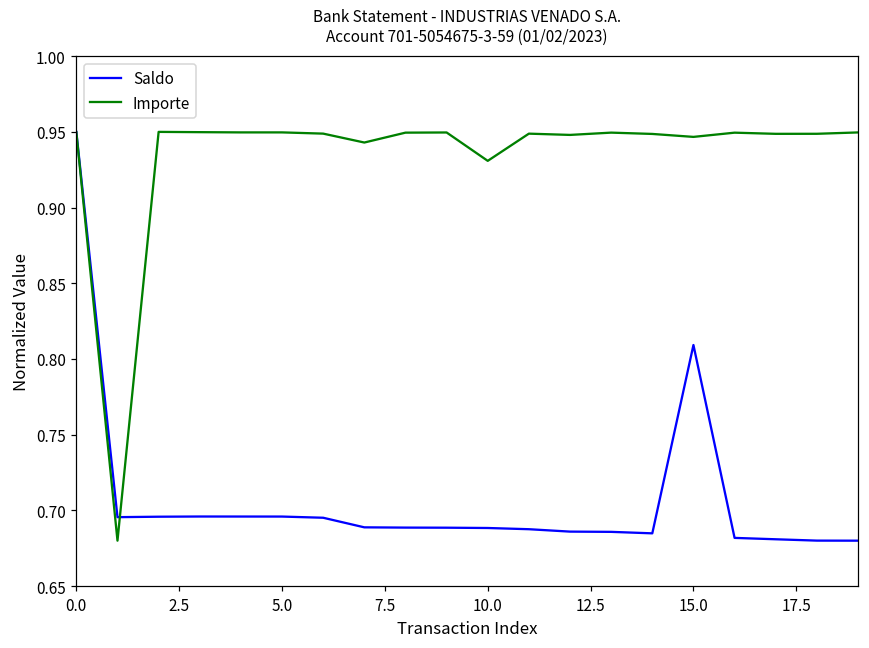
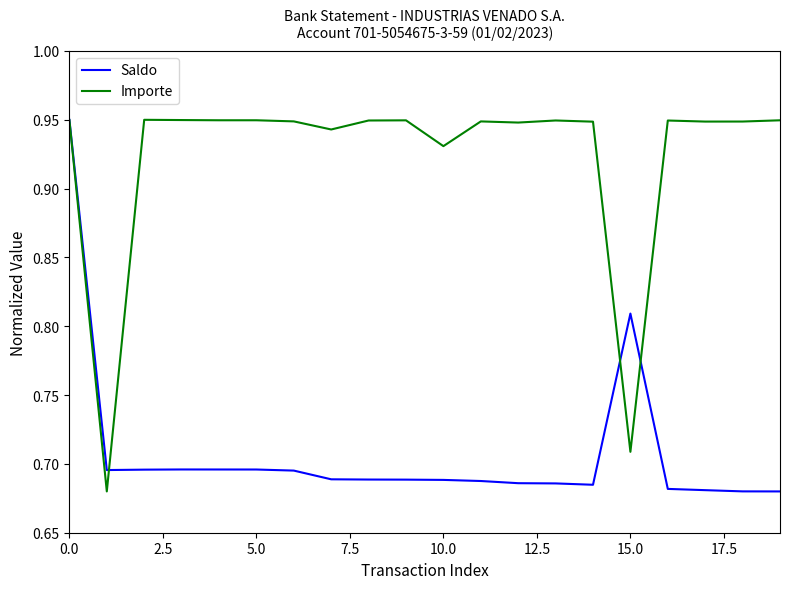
  {
    "Saldo": {
      "5.0": 0.696,
      "10.0": 0.688,
      "15.0": 0.809
    },
    "Importe": {
      "5.0": 0.950,
      "10.0": 0.931,
-     "15.0": 0.947
+     "15.0": 0.709
    }
  }
